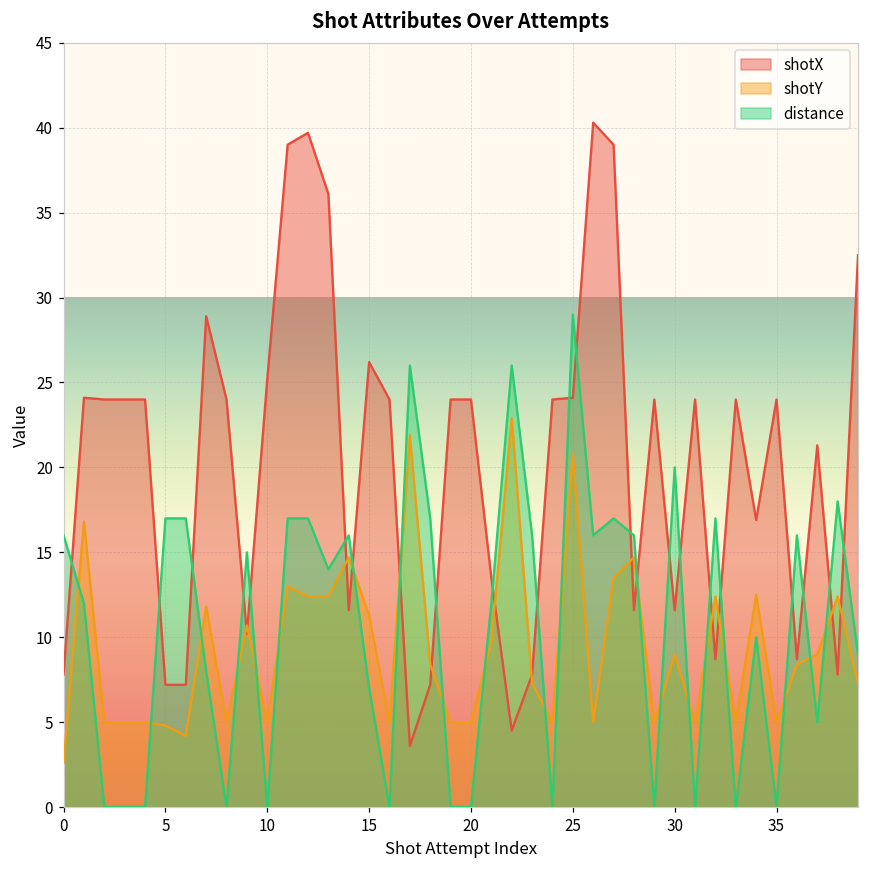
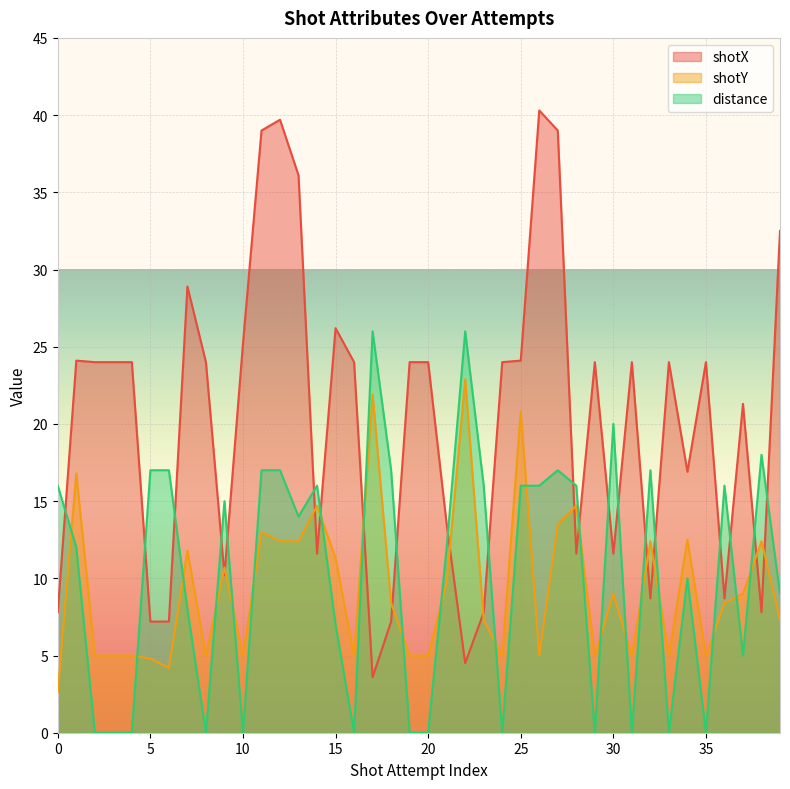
  {
    "shotX": {
      "0": 7.8,
      "5": 7.2,
      "10": 25.2,
      "15": 26.2,
      "20": 24,
      "25": 24,
      "30": 11.6,
      "35": 24
    },
    "shotY": {
      "0": 2.6,
      "5": 4.8,
      "10": 5,
      "15": 11.3,
      "20": 5,
      "25": 20.8,
      "30": 9,
      "35": 5
    },
    "distance": {
      "0": 16,
      "5": 17,
      "10": 0,
      "15": 7,
      "20": 0,
-     "25": 29,
+     "25": 16,
      "30": 20,
      "35": 0
    }
  }
